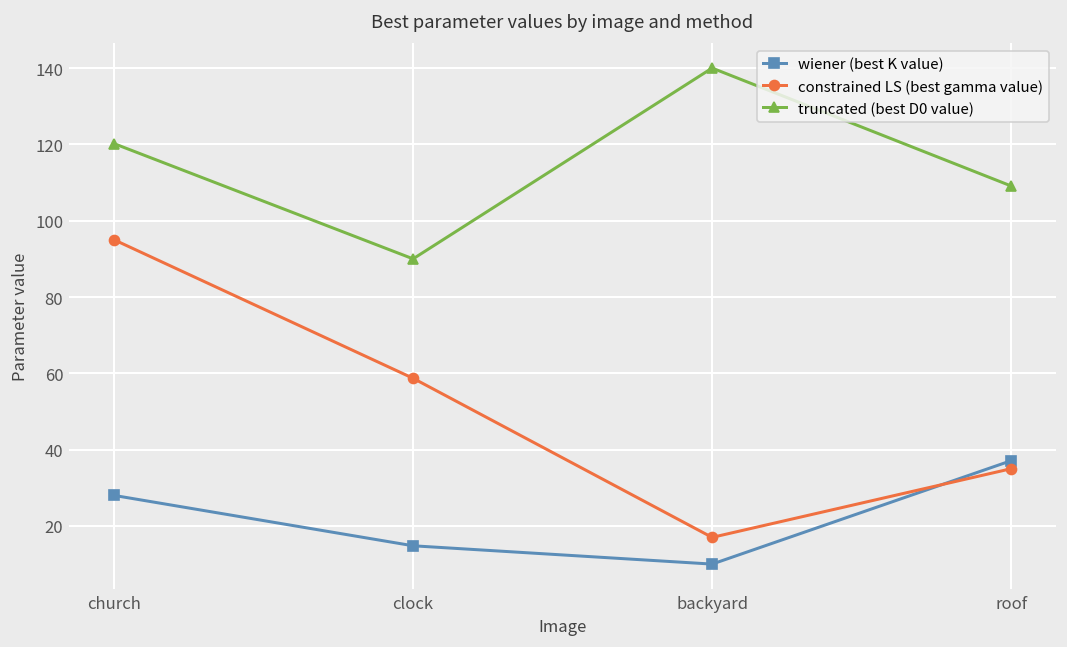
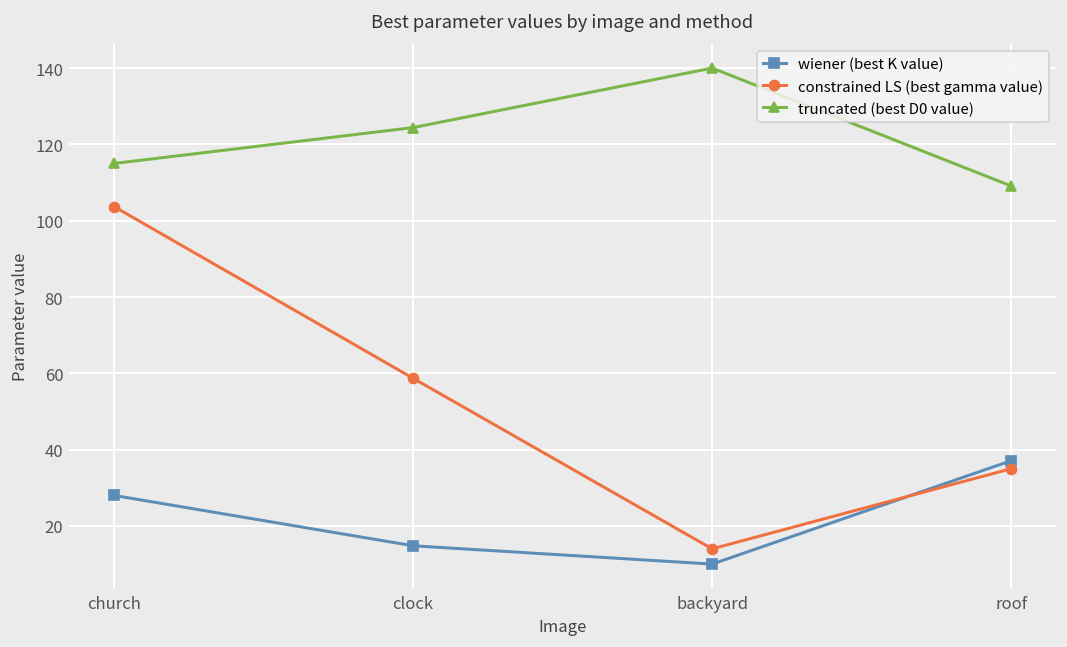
  {
    "wiener (best K value)": {
      "church": 28,
      "clock": 15,
      "backyard": 10,
      "roof": 37
    },
    "constrained LS (best gamma value)": {
-     "church": 95,
+     "church": 104,
      "clock": 59,
-     "backyard": 17,
+     "backyard": 14,
      "roof": 35
    },
    "truncated (best D0 value)": {
-     "church": 120,
-     "clock": 90,
+     "church": 115,
+     "clock": 124,
      "backyard": 140,
      "roof": 109
    }
  }
